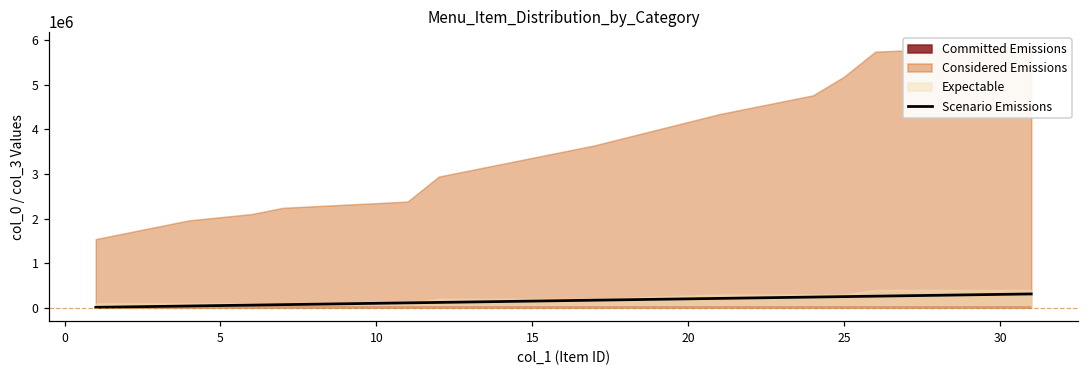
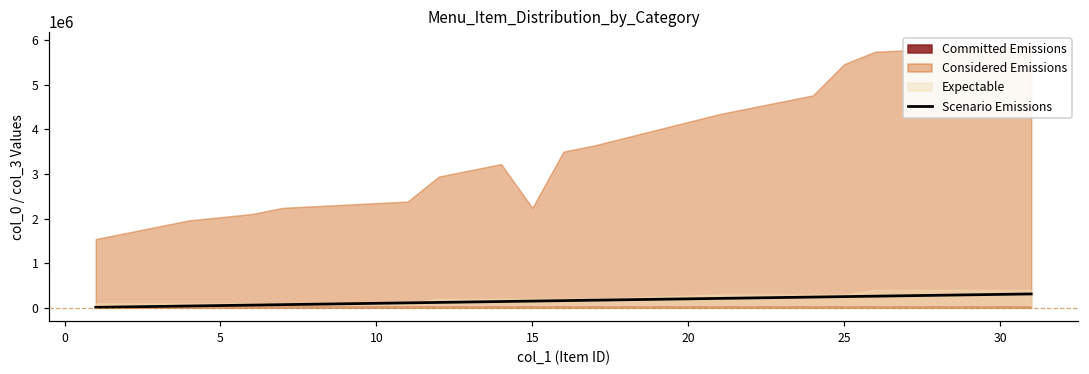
  {
    "Considered Emissions": {
-     "15": 3400000,
-     "25": 5200000
+     "15": 2200000,
+     "25": 5500000
    }
  }
